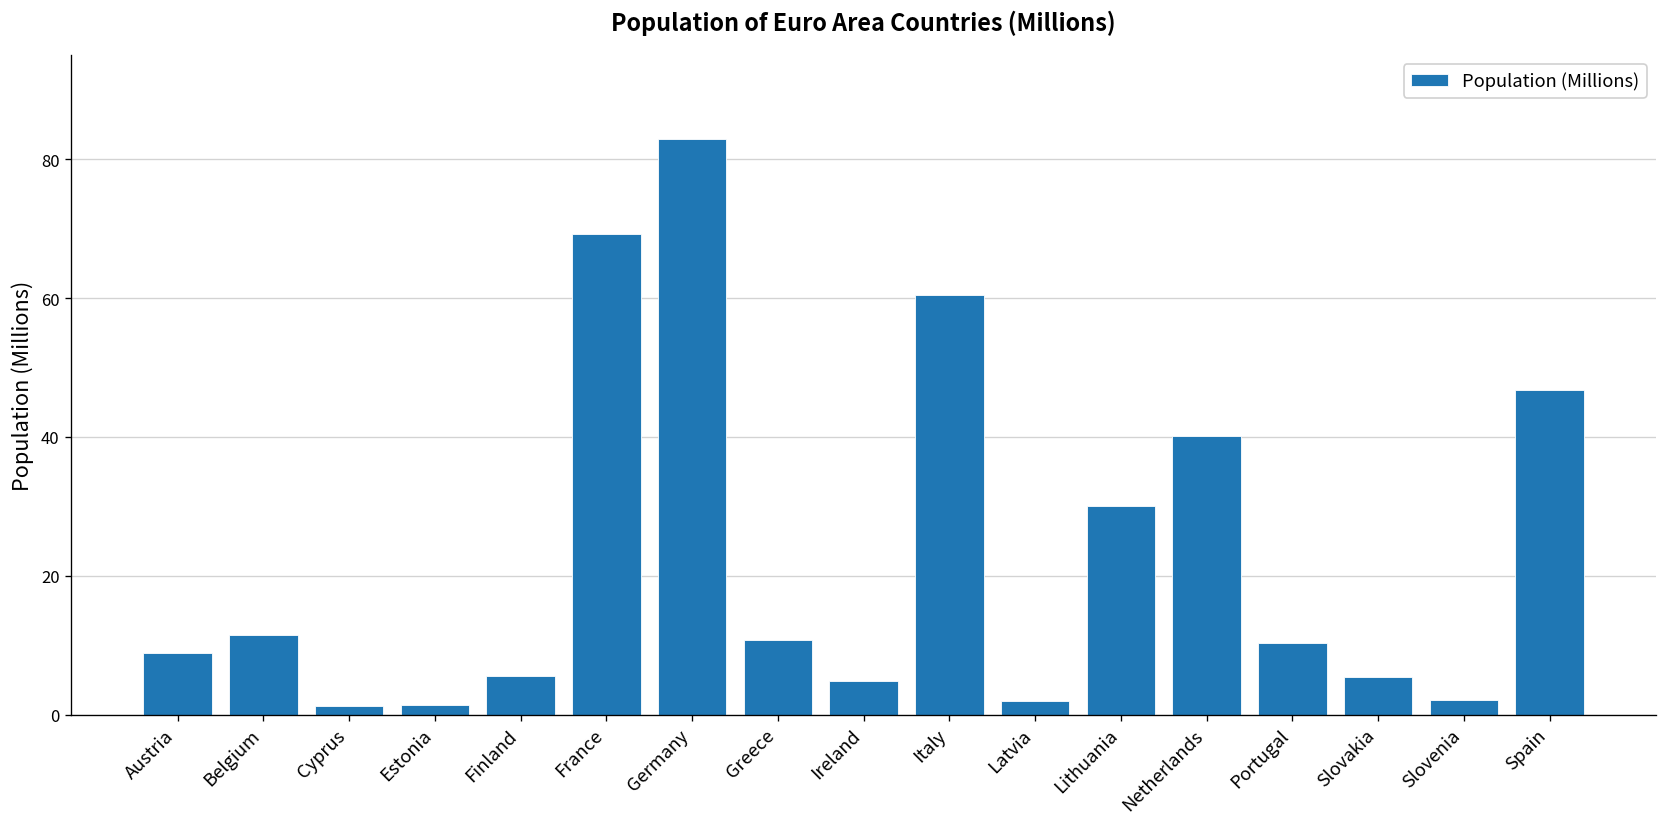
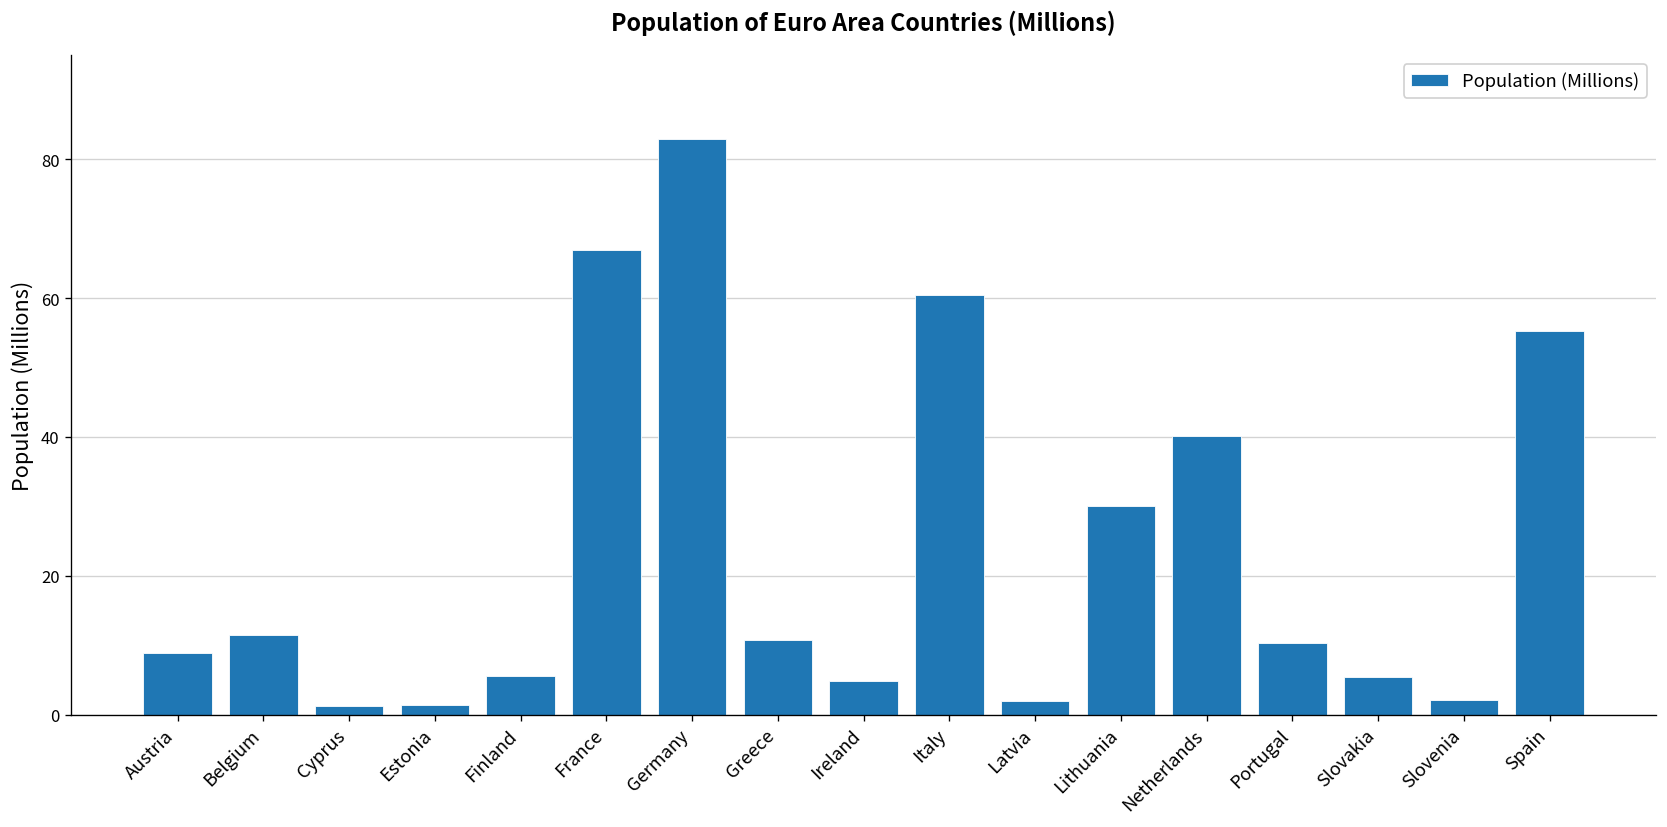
  {
    "Austria": 9,
    "Belgium": 11,
    "Cyprus": 1,
    "Estonia": 1,
    "Finland": 6,
-   "France": 69,
+   "France": 67,
    "Germany": 83,
    "Greece": 11,
    "Ireland": 5,
    "Italy": 60,
    "Latvia": 2,
    "Lithuania": 30,
    "Netherlands": 40,
    "Portugal": 10,
    "Slovakia": 5,
    "Slovenia": 2,
-   "Spain": 47
+   "Spain": 55
  }
